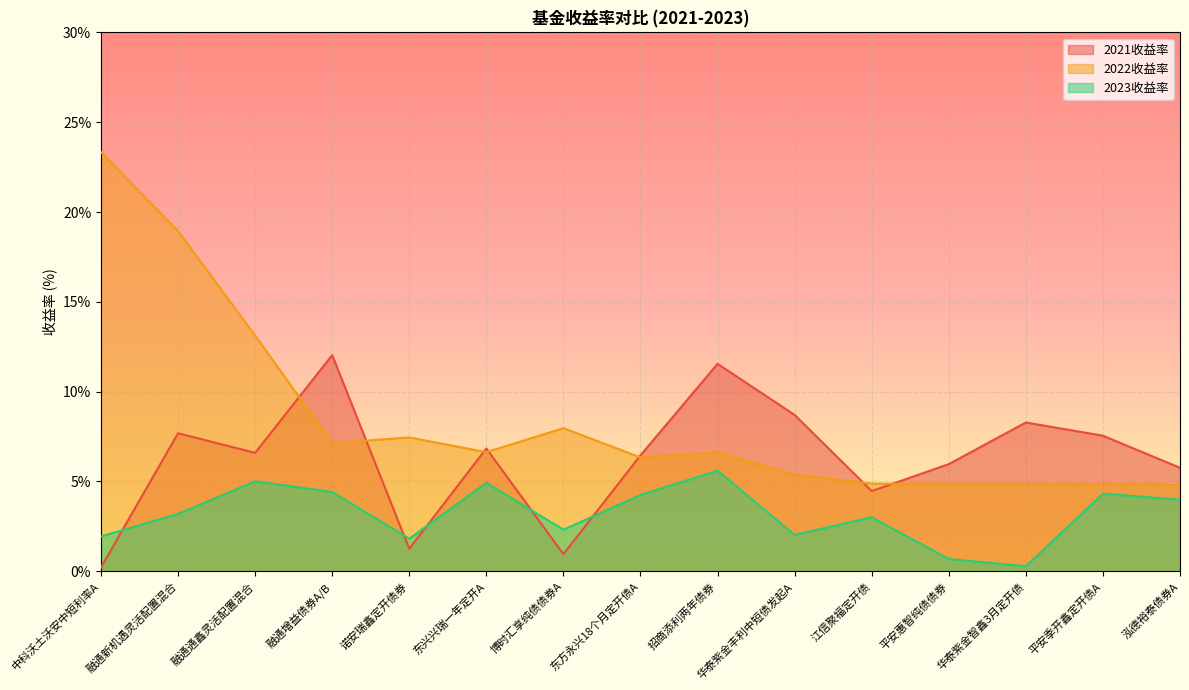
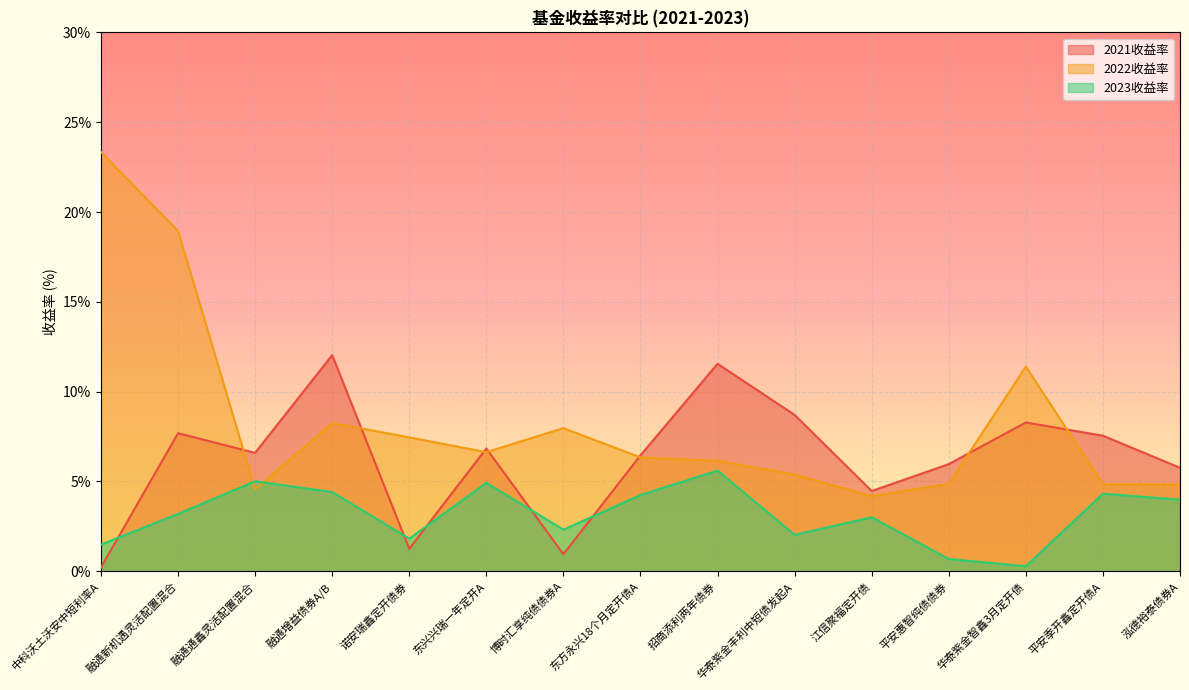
  {
    "2021收益率": {
      "中科沃土沃安中短利率A": "0.2%",
      "融通新机遇灵活配置混合": "7.7%",
      "融通通鑫灵活配置混合": "6.6%",
      "融通增益债券A/B": "12.0%",
      "诺安瑞鑫定开债券": "1.3%",
      "东兴兴瑞一年定开A": "6.8%",
      "博时汇享纯债债券A": "1.0%",
      "招商添利两年债券": "11.6%",
      "华泰紫金丰利中短债发起A": "8.7%",
      "江信聚福定开债": "4.5%",
      "平安惠智纯债债券": "6.0%",
      "华泰紫金智鑫3月定开债": "8.3%",
      "平安季开鑫定开债A": "7.5%",
      "泓德裕泰债券A": "5.8%"
    },
    "2022收益率": {
      "中科沃土沃安中短利率A": "23.3%",
      "融通新机遇灵活配置混合": "18.9%",
-     "融通通鑫灵活配置混合": "13.1%",
-     "融通增益债券A/B": "7.1%",
+     "融通通鑫灵活配置混合": "4.6%",
+     "融通增益债券A/B": "8.3%",
      "诺安瑞鑫定开债券": "7.5%",
      "东兴兴瑞一年定开A": "6.6%",
      "博时汇享纯债债券A": "8.0%",
-     "招商添利两年债券": "6.6%",
+     "招商添利两年债券": "6.2%",
      "华泰紫金丰利中短债发起A": "5.4%",
-     "江信聚福定开债": "4.9%",
+     "江信聚福定开债": "4.2%",
      "平安惠智纯债债券": "4.9%",
-     "华泰紫金智鑫3月定开债": "4.9%",
+     "华泰紫金智鑫3月定开债": "11.4%",
      "平安季开鑫定开债A": "4.8%",
      "泓德裕泰债券A": "4.8%"
    },
    "2023收益率": {
-     "中科沃土沃安中短利率A": "1.9%",
+     "中科沃土沃安中短利率A": "1.5%",
      "融通新机遇灵活配置混合": "3.2%",
      "融通通鑫灵活配置混合": "5.0%",
      "融通增益债券A/B": "4.4%",
      "诺安瑞鑫定开债券": "1.8%",
      "东兴兴瑞一年定开A": "4.9%",
      "博时汇享纯债债券A": "2.3%",
      "东方永兴18个月定开债A": "4.3%",
      "招商添利两年债券": "5.6%",
      "华泰紫金丰利中短债发起A": "2.0%",
      "江信聚福定开债": "3.0%",
      "平安惠智纯债债券": "0.7%",
      "华泰紫金智鑫3月定开债": "0.3%",
      "平安季开鑫定开债A": "4.3%",
      "泓德裕泰债券A": "4.0%"
    }
  }
